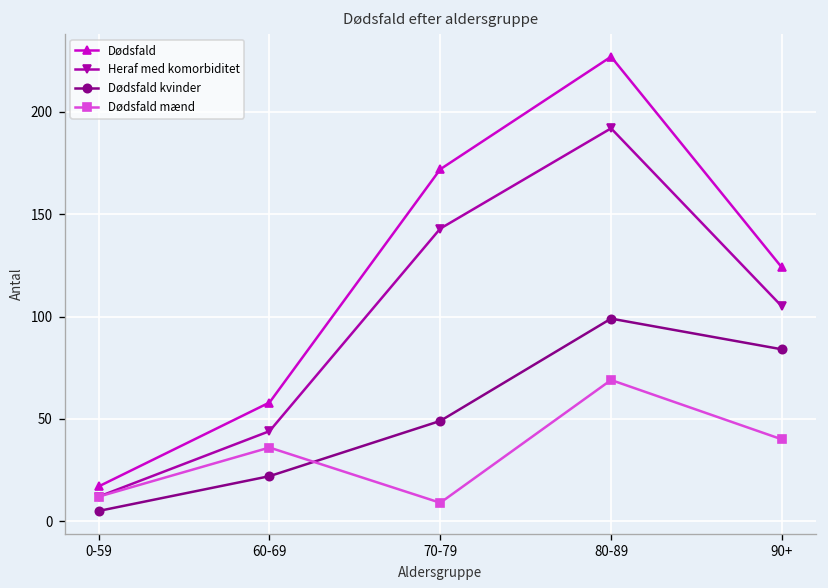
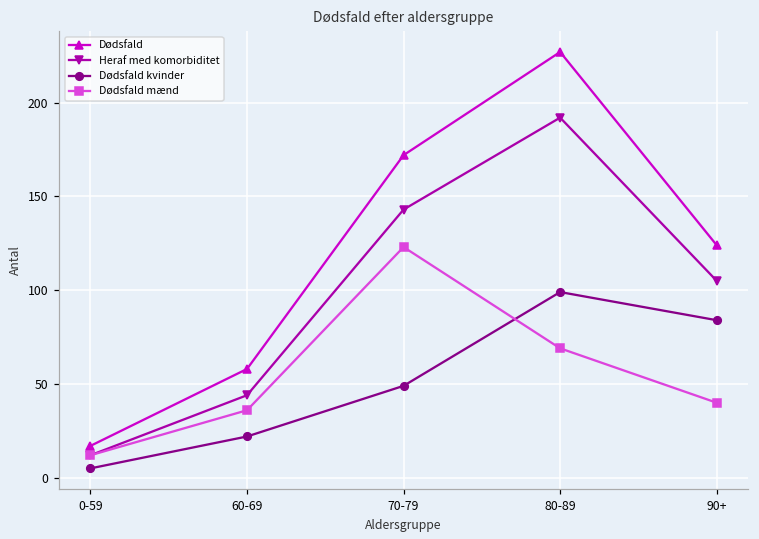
  {
    "Dødsfald mænd": {
      "60-69": 36,
-     "70-79": 9,
+     "70-79": 123,
      "80-89": 69,
      "90+": 40
    }
  }
